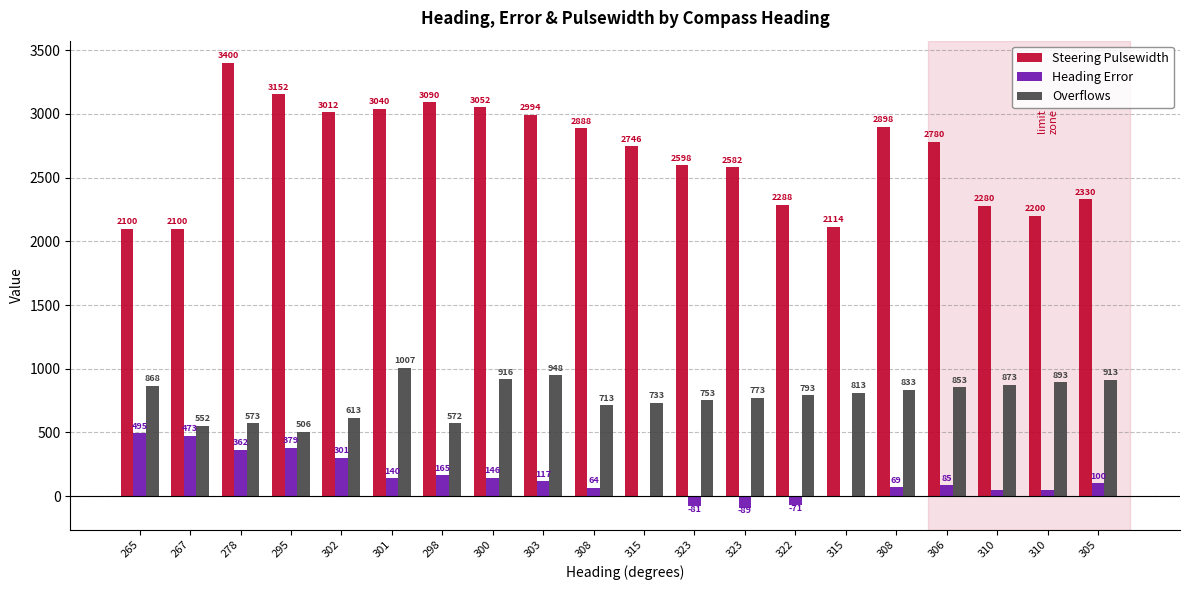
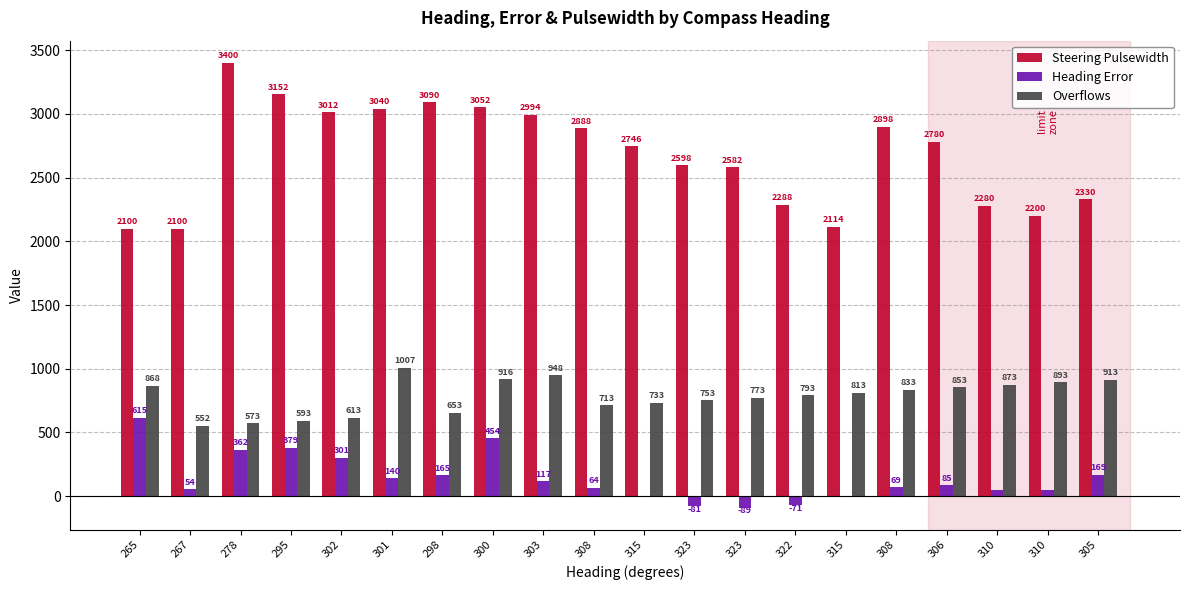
  {
    "Steering Pulsewidth": {
      "265": 2100,
      "267": 2100,
      "278": 3400,
      "295": 3152,
      "302": 3012,
      "301": 3040,
      "298": 3090,
      "300": 3052,
      "303": 2994,
      "322": 2288,
      "306": 2780,
      "305": 2330
    },
    "Heading Error": {
-     "265": 495,
-     "267": 473,
+     "265": 615,
+     "267": 54,
      "278": 362,
      "295": 379,
      "302": 301,
      "301": 140,
      "298": 165,
-     "300": 146,
+     "300": 454,
      "303": 117,
      "322": -71,
      "306": 85,
-     "305": 100
+     "305": 169
    },
    "Overflows": {
      "265": 868,
      "267": 552,
      "278": 573,
-     "295": 506,
+     "295": 593,
      "302": 613,
      "301": 1007,
-     "298": 572,
+     "298": 653,
      "300": 916,
      "303": 948,
      "322": 793,
      "306": 853,
      "305": 913
    }
  }
